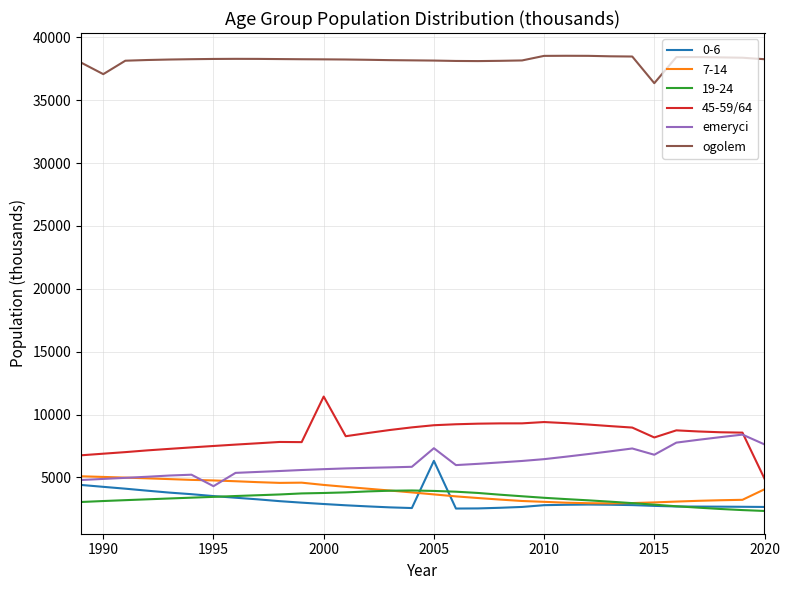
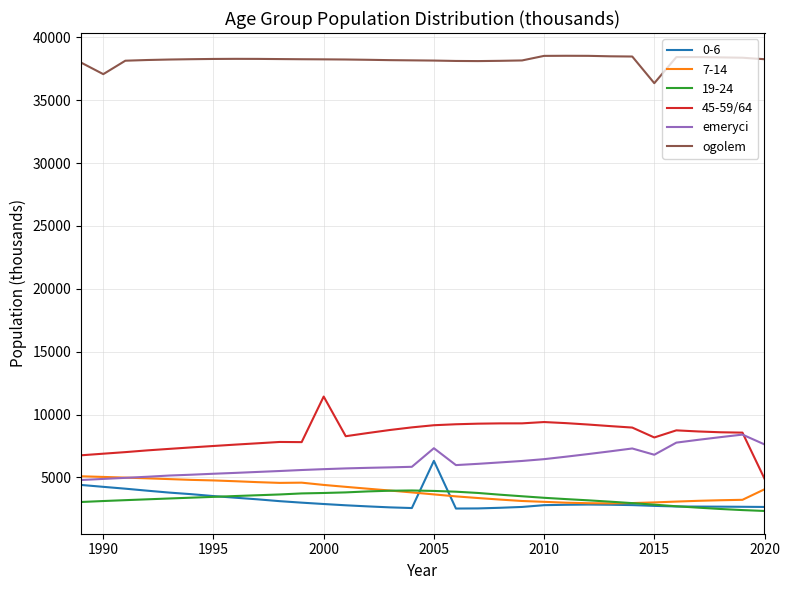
  {
    "0-6": {
      "1990": 4300,
      "2000": 2900,
      "2005": 6300,
      "2010": 2800,
      "2020": 2700
    },
    "7-14": {
      "1995": 4800,
      "2000": 4400,
      "2005": 3700,
      "2010": 3100,
      "2020": 4100
    },
    "19-24": {
      "1990": 3100,
      "2000": 3800,
      "2005": 3900,
      "2010": 3400,
      "2020": 2300
    },
    "45-59/64": {
      "1990": 6900,
      "1995": 7500,
      "2000": 11400,
      "2005": 9200,
      "2010": 9400,
      "2015": 8200,
      "2020": 4900
    },
    "emeryci": {
-     "1995": 4300,
+     "1995": 5300,
      "2000": 5700,
      "2005": 7300,
      "2010": 6500,
      "2015": 6800,
      "2020": 7600
    },
    "ogolem": {
      "1990": 37100,
      "1995": 38300,
      "2000": 38300,
      "2005": 38200,
      "2010": 38500,
      "2015": 36400,
      "2020": 38300
    }
  }
